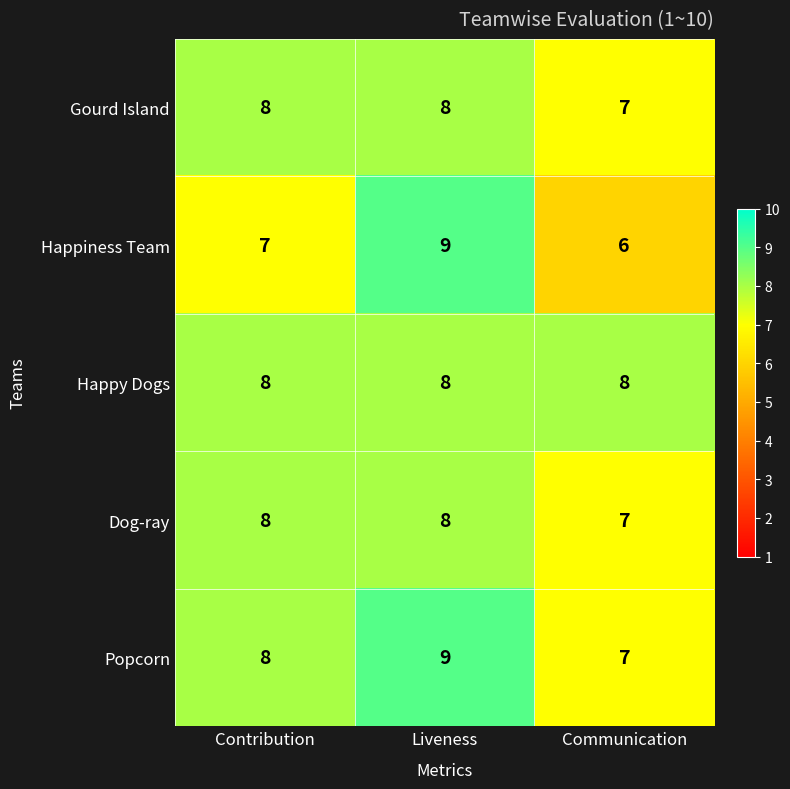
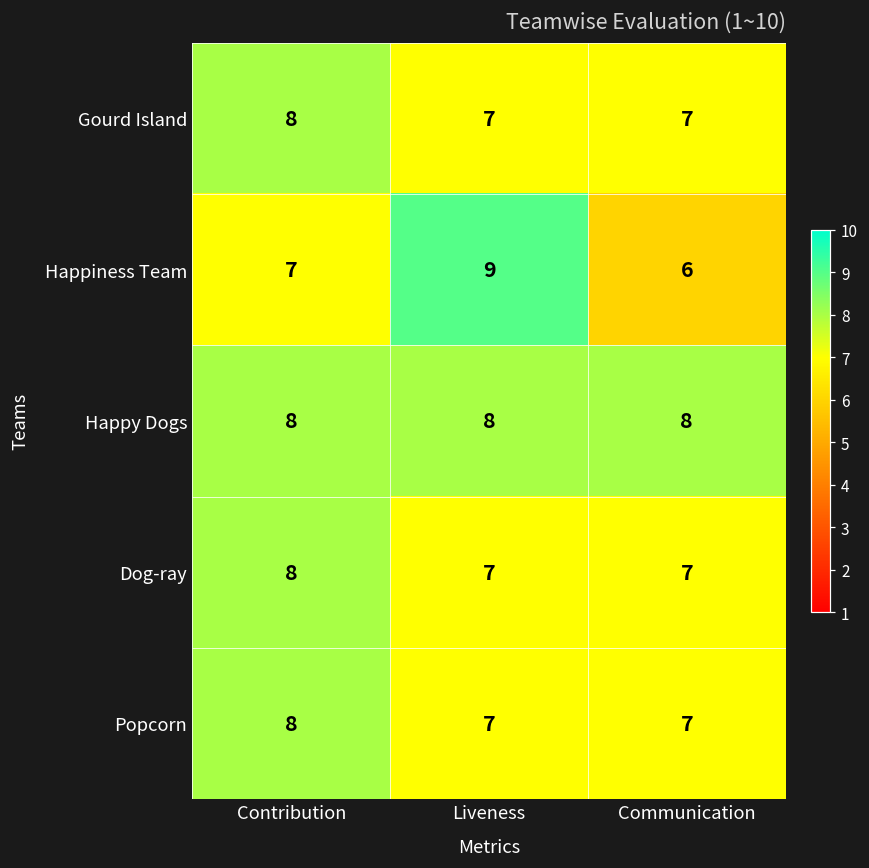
  {
    "Gourd Island": {
      "Contribution": 8,
-     "Liveness": 8,
+     "Liveness": 7,
      "Communication": 7
    },
    "Happiness Team": {
      "Contribution": 7,
      "Liveness": 9,
      "Communication": 6
    },
    "Happy Dogs": {
      "Contribution": 8,
      "Liveness": 8,
      "Communication": 8
    },
    "Dog-ray": {
      "Contribution": 8,
-     "Liveness": 8,
+     "Liveness": 7,
      "Communication": 7
    },
    "Popcorn": {
      "Contribution": 8,
-     "Liveness": 9,
+     "Liveness": 7,
      "Communication": 7
    }
  }
